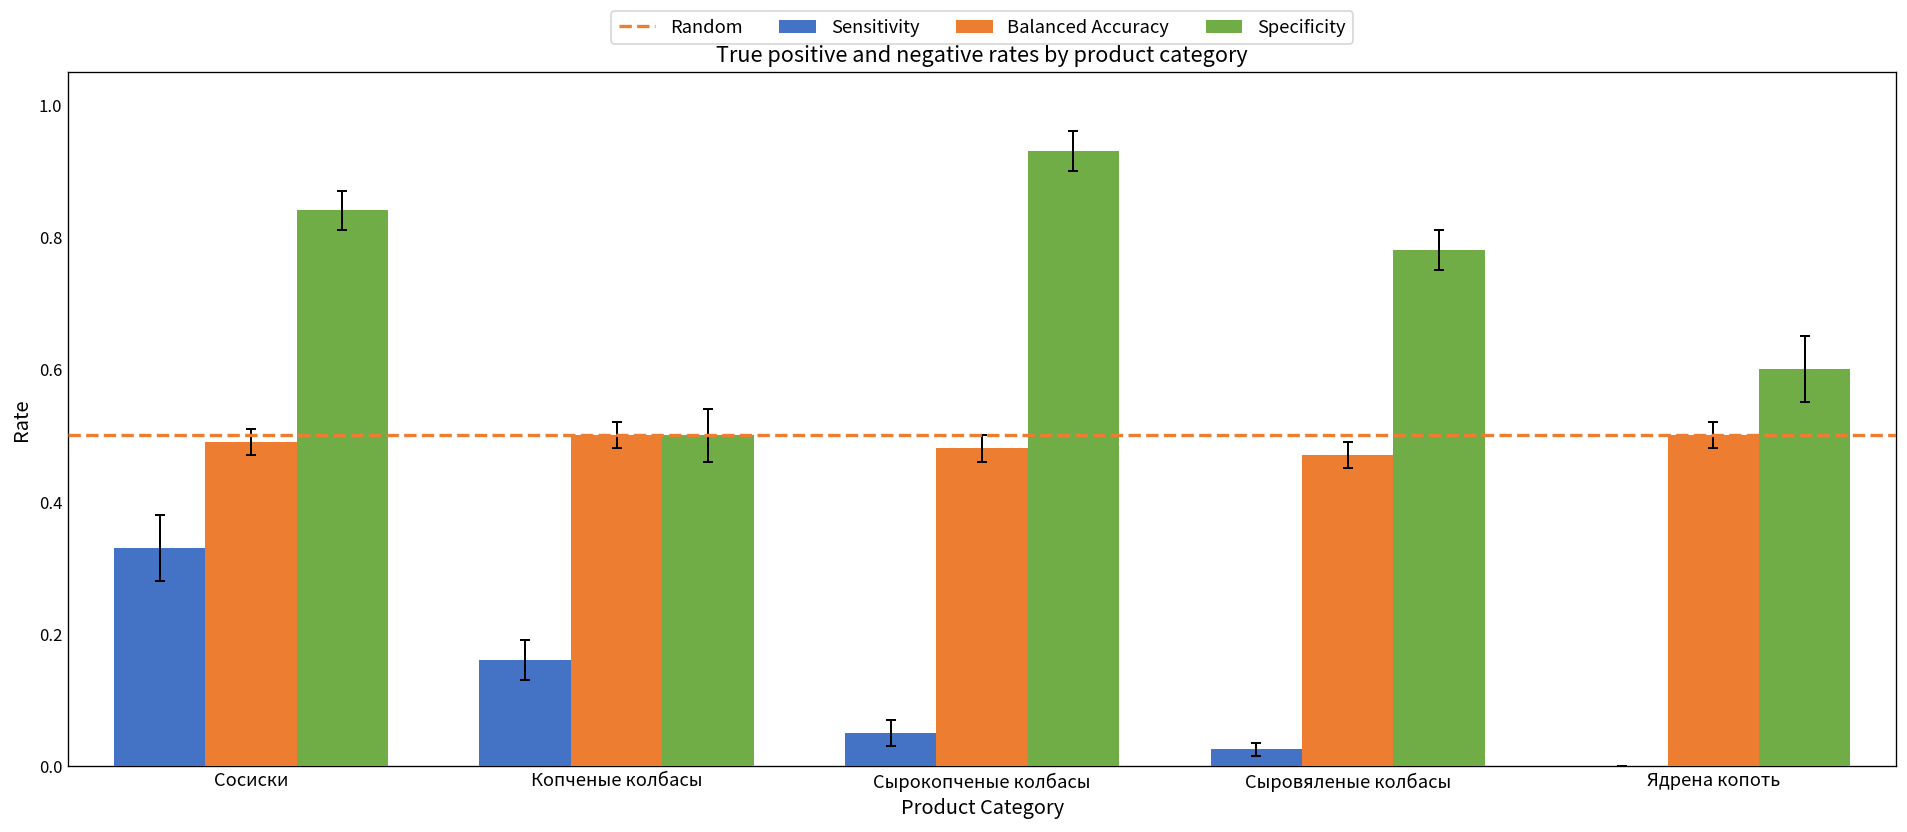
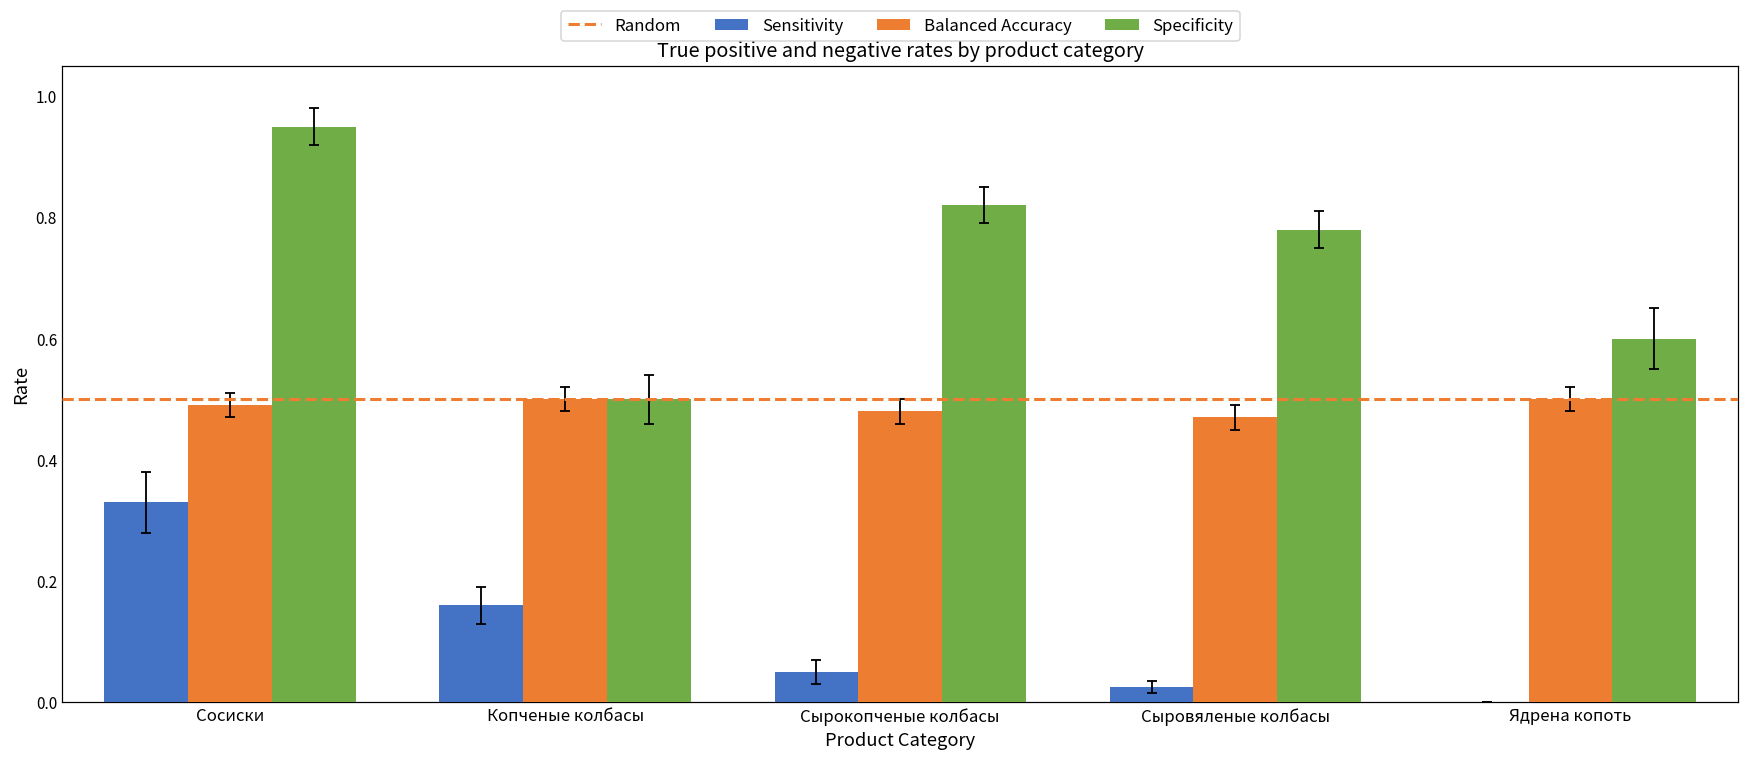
  {
    "Balanced Accuracy": {
      "Сосиски": 0.49,
      "Копченые колбасы": 0.50,
      "Сырокопченые колбасы": 0.48,
      "Сыровяленые колбасы": 0.47,
      "Ядрена копоть": 0.50
    },
    "Specificity": {
-     "Сосиски": 0.84,
+     "Сосиски": 0.95,
      "Копченые колбасы": 0.50,
-     "Сырокопченые колбасы": 0.93,
+     "Сырокопченые колбасы": 0.82,
      "Сыровяленые колбасы": 0.78,
      "Ядрена копоть": 0.60
    }
  }
